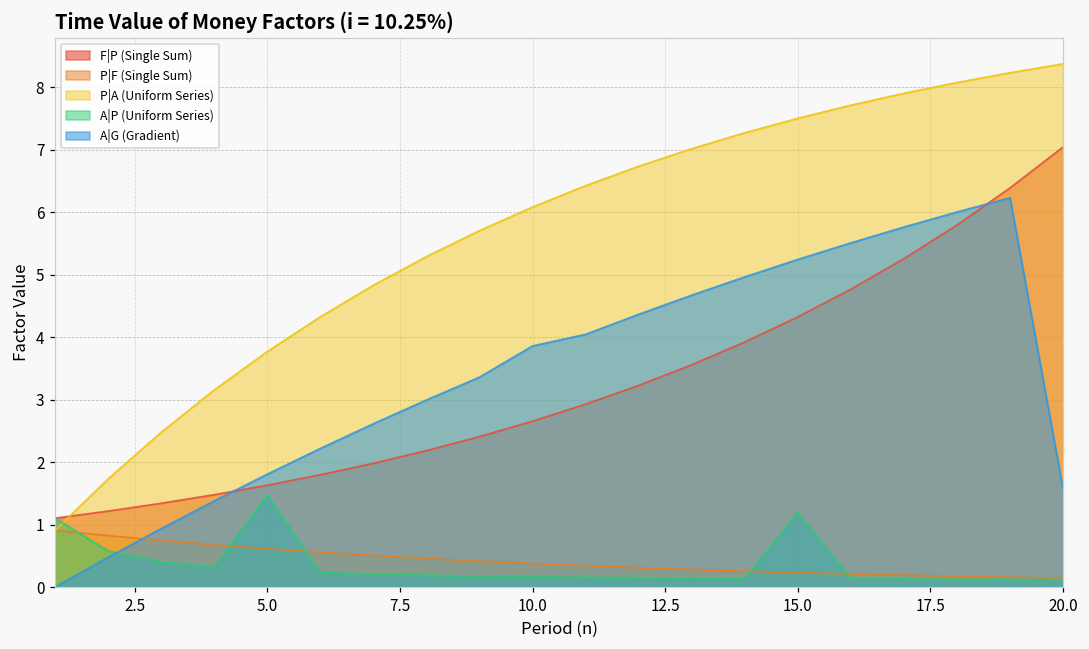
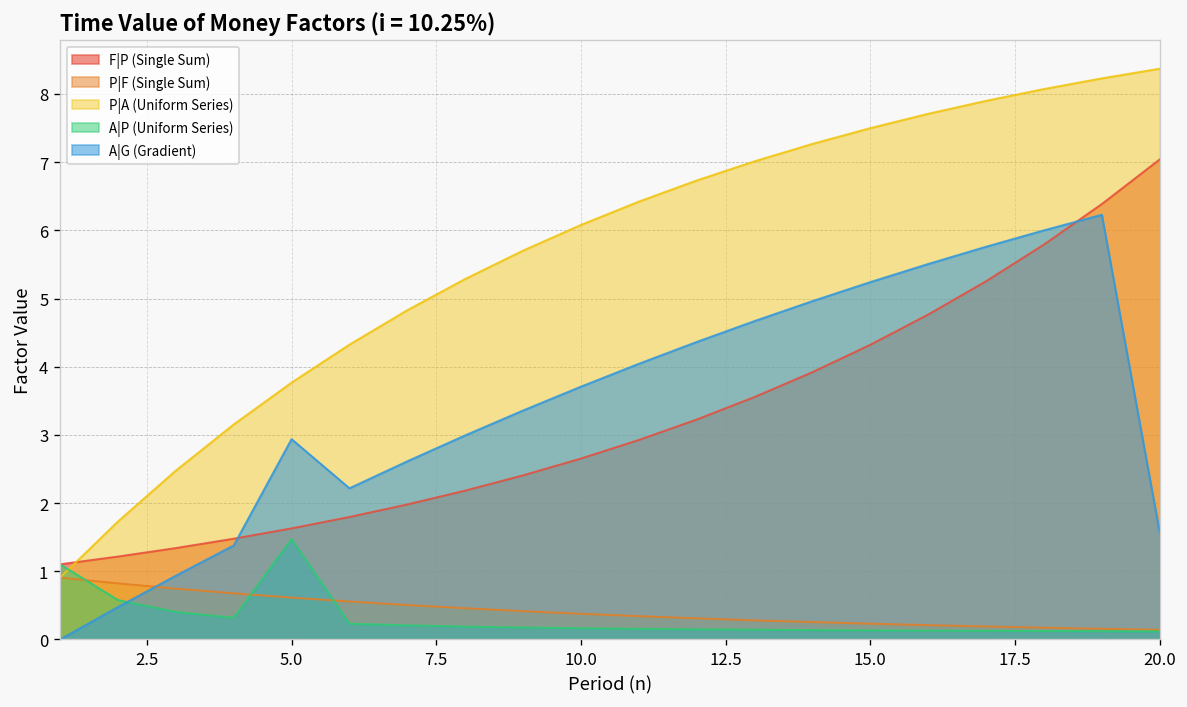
  {
    "A|P (Uniform Series)": {
      "5.0": 1.5,
      "10.0": 0.2,
-     "15.0": 1.2
+     "15.0": 0.1
    },
    "A|G (Gradient)": {
-     "5.0": 1.8,
-     "10.0": 3.9,
+     "5.0": 2.9,
+     "10.0": 3.7,
      "15.0": 5.2,
      "20.0": 1.6
    }
  }
